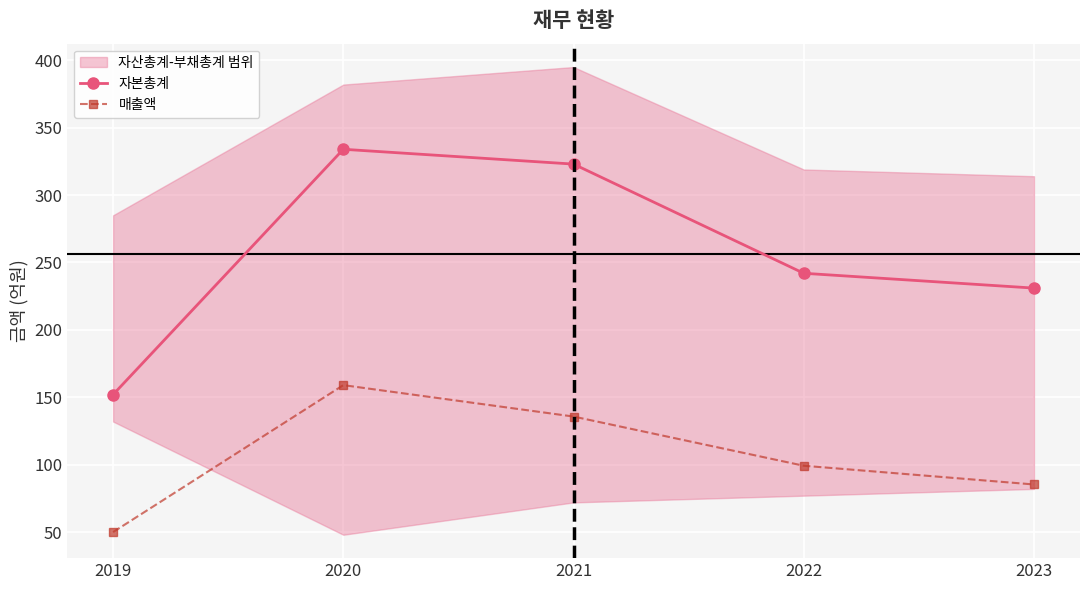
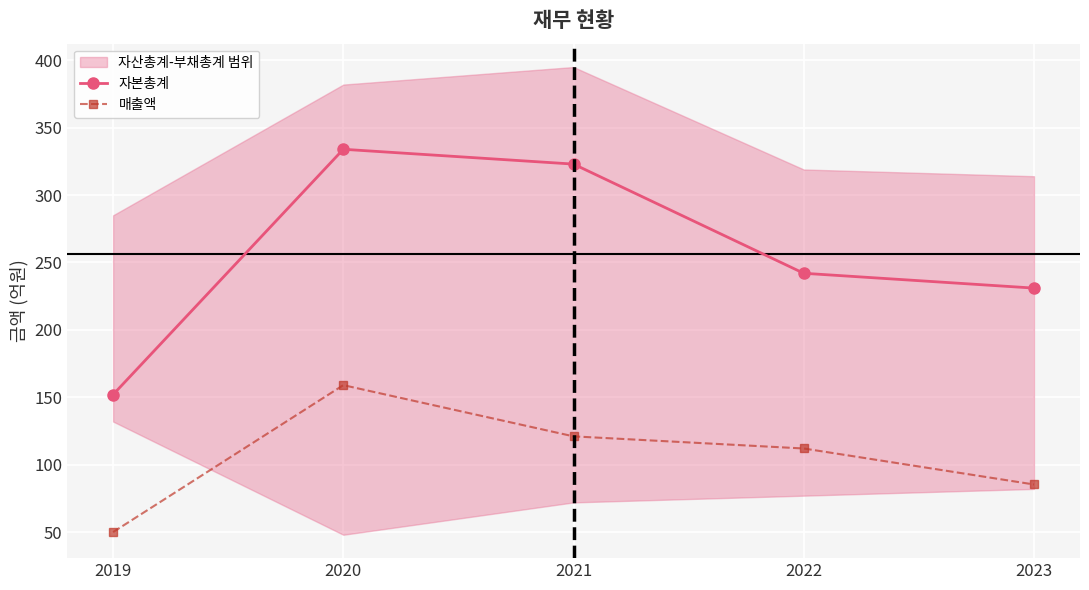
  {
    "매출액": {
      "2019": 50,
      "2020": 159,
-     "2021": 136,
-     "2022": 99,
+     "2021": 121,
+     "2022": 112,
      "2023": 85
    }
  }
